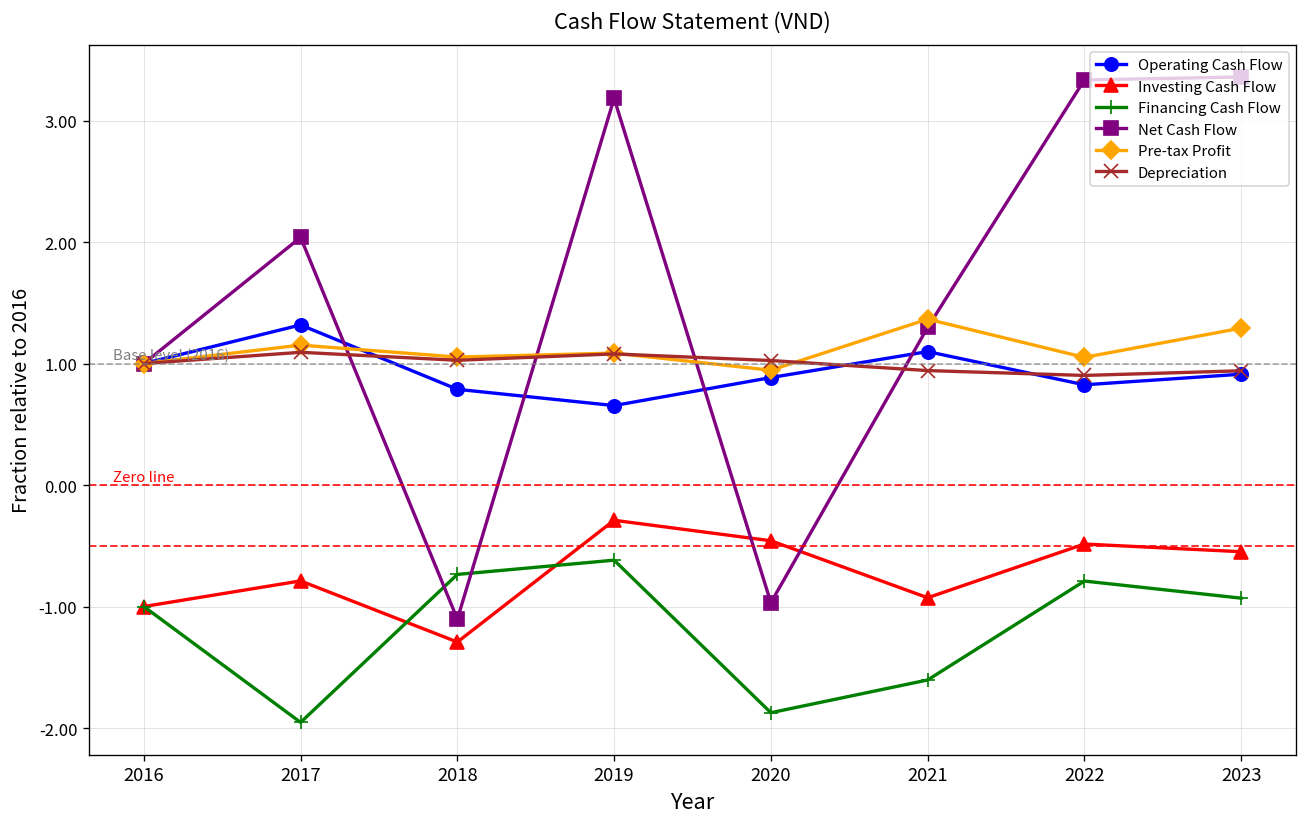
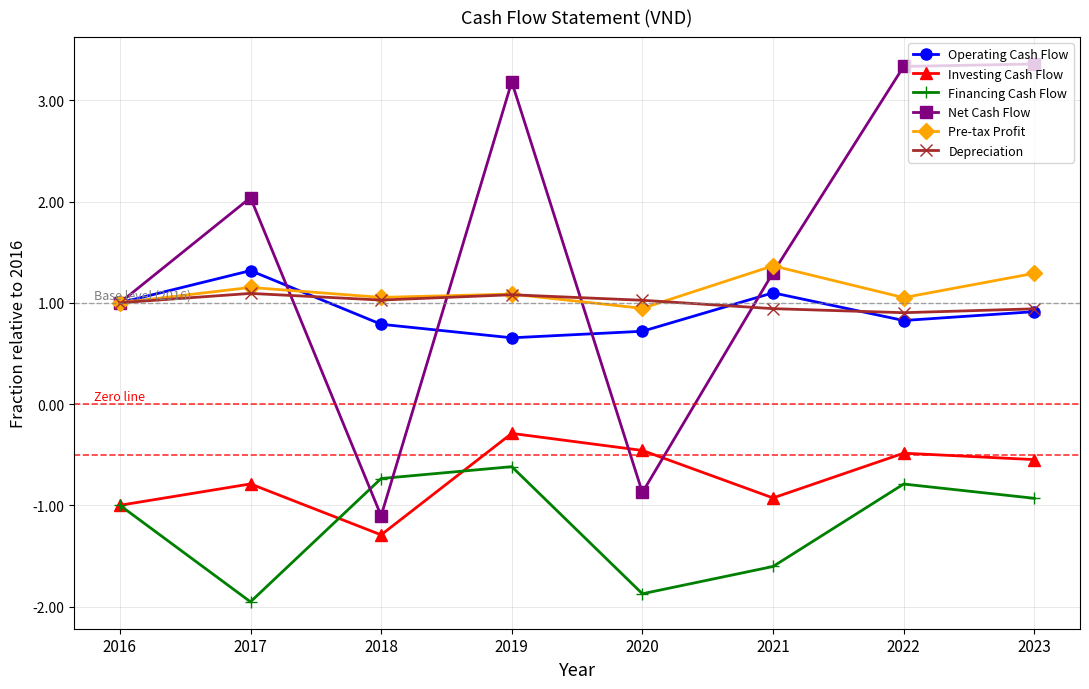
  {
    "Operating Cash Flow": {
      "2017": 1.32,
      "2018": 0.79,
      "2019": 0.65,
-     "2020": 0.88,
+     "2020": 0.72,
      "2021": 1.10,
      "2022": 0.82,
      "2023": 0.91
    },
    "Investing Cash Flow": {
      "2017": -0.79,
      "2018": -1.29,
      "2019": -0.29,
      "2020": -0.46,
      "2021": -0.93,
      "2022": -0.49,
      "2023": -0.55
    },
    "Financing Cash Flow": {
      "2017": -1.95,
      "2018": -0.74,
      "2019": -0.62,
      "2020": -1.87,
      "2021": -1.60,
      "2022": -0.79,
      "2023": -0.93
    },
    "Net Cash Flow": {
      "2017": 2.04,
      "2018": -1.10,
      "2019": 3.18,
-     "2020": -0.97,
+     "2020": -0.87,
      "2021": 1.30,
      "2022": 3.33
    },
    "Pre-tax Profit": {
      "2017": 1.15,
      "2018": 1.05,
      "2020": 0.95,
      "2021": 1.36,
      "2022": 1.05,
      "2023": 1.29
    },
    "Depreciation": {
      "2017": 1.09,
      "2018": 1.03,
      "2020": 1.02,
      "2021": 0.94,
      "2022": 0.90,
      "2023": 0.94
    }
  }
